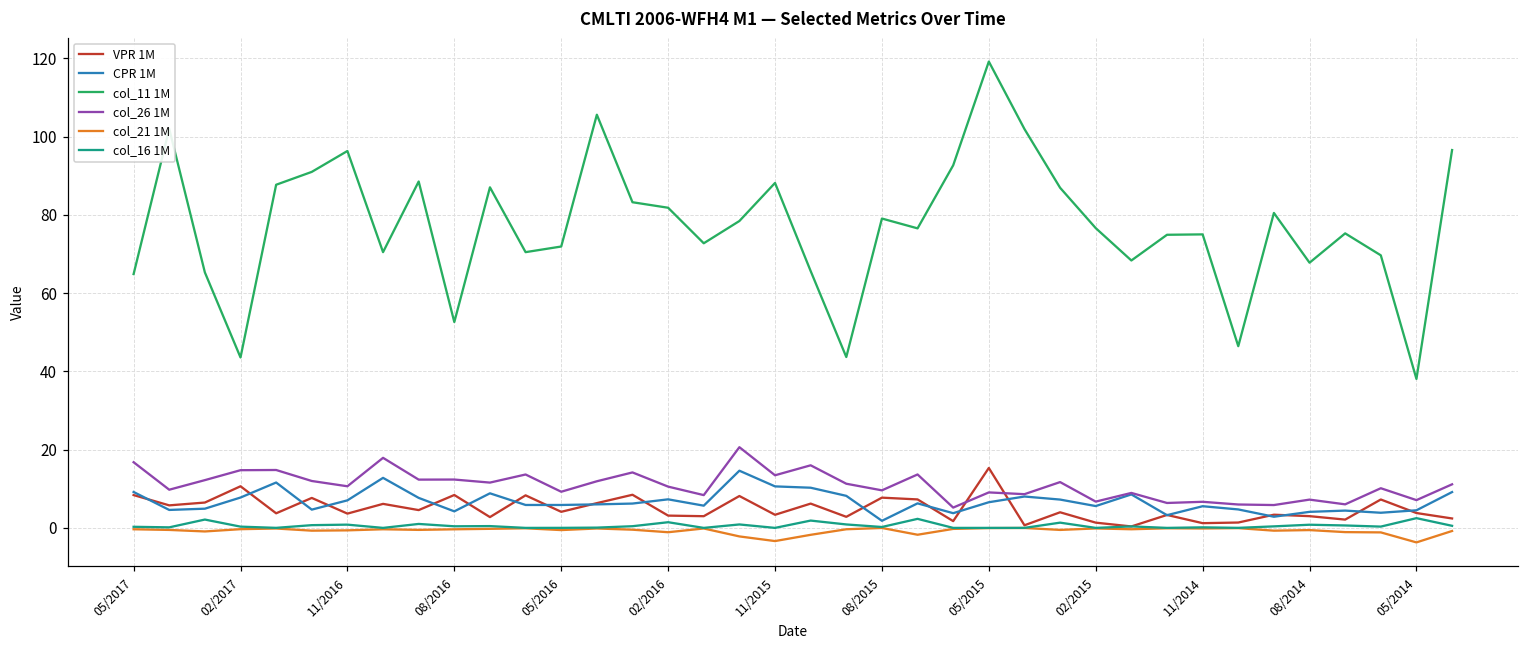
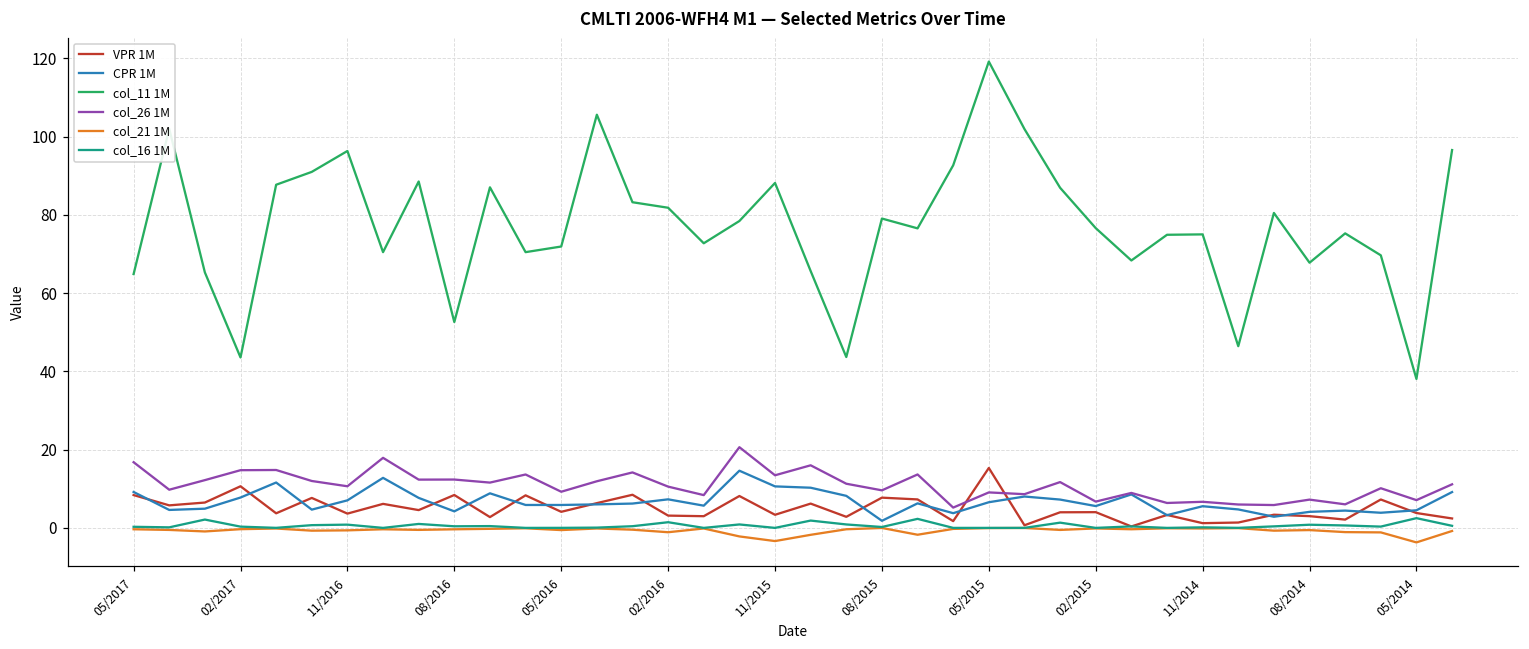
  {
    "VPR 1M": {
      "05/2017": 8,
      "02/2017": 11,
      "11/2016": 4,
      "08/2016": 8,
      "05/2016": 4,
      "02/2016": 3,
      "11/2015": 3,
      "08/2015": 8,
      "05/2015": 15,
-     "02/2015": 1,
+     "02/2015": 4,
      "11/2014": 1,
      "08/2014": 3
    },
    "CPR 1M": {
      "05/2017": 9,
      "02/2017": 8,
      "11/2016": 7,
      "08/2016": 4,
      "05/2016": 6,
      "02/2016": 7,
      "11/2015": 11,
      "08/2015": 2,
      "05/2015": 7,
      "02/2015": 6,
      "11/2014": 6,
      "08/2014": 4
    },
    "col_26 1M": {
      "05/2017": 17,
      "02/2017": 15,
      "11/2016": 11,
      "08/2016": 12,
      "05/2016": 9,
      "02/2016": 11,
      "11/2015": 13,
      "08/2015": 10,
      "05/2015": 9,
      "02/2015": 7,
      "11/2014": 7,
      "08/2014": 7,
      "05/2014": 7
    },
    "col_21 1M": {
      "11/2016": -1,
      "08/2016": 0,
      "02/2016": -1,
      "11/2015": -3,
      "08/2014": -1,
      "05/2014": -4
    }
  }
